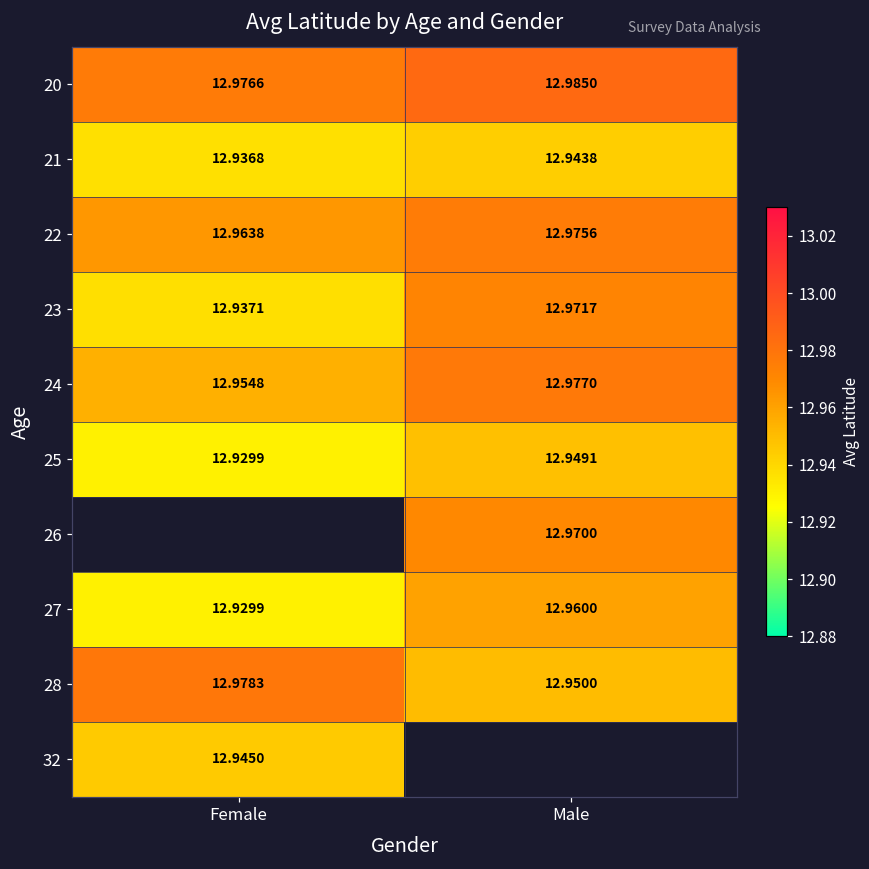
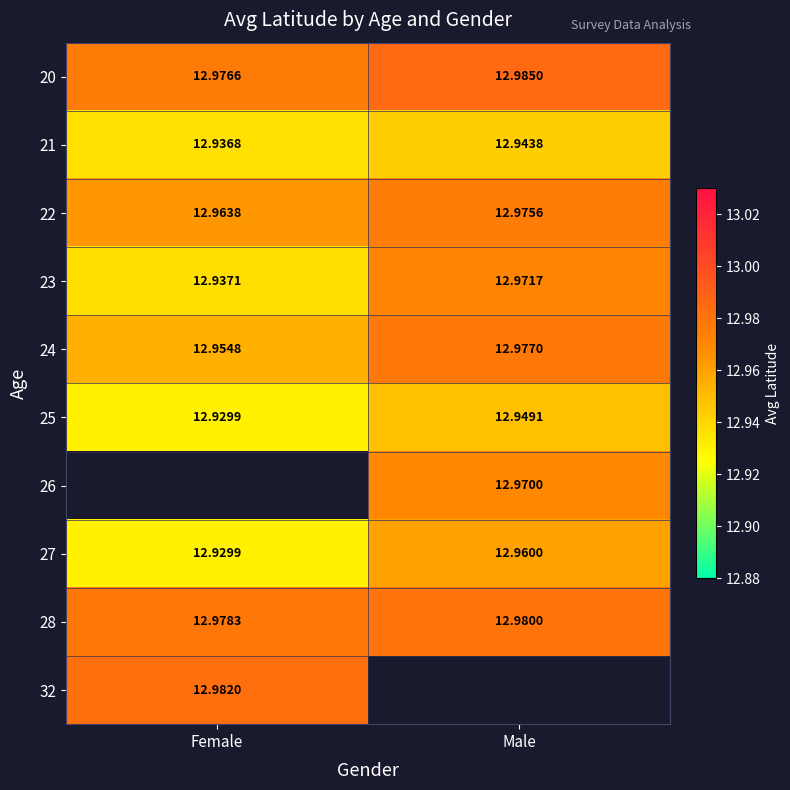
  {
    "20": {
      "Female": 12.9766,
      "Male": 12.9850
    },
    "21": {
      "Female": 12.9368,
      "Male": 12.9438
    },
    "22": {
      "Female": 12.9638,
      "Male": 12.9756
    },
    "23": {
      "Female": 12.9371,
      "Male": 12.9717
    },
    "24": {
      "Female": 12.9548,
      "Male": 12.9770
    },
    "25": {
      "Female": 12.9299,
      "Male": 12.9491
    },
    "26": {
      "Male": 12.9700
    },
    "27": {
      "Female": 12.9299,
      "Male": 12.9600
    },
    "28": {
      "Female": 12.9783,
-     "Male": 12.9500
+     "Male": 12.9800
    },
    "32": {
-     "Female": 12.9450
+     "Female": 12.9820
    }
  }
